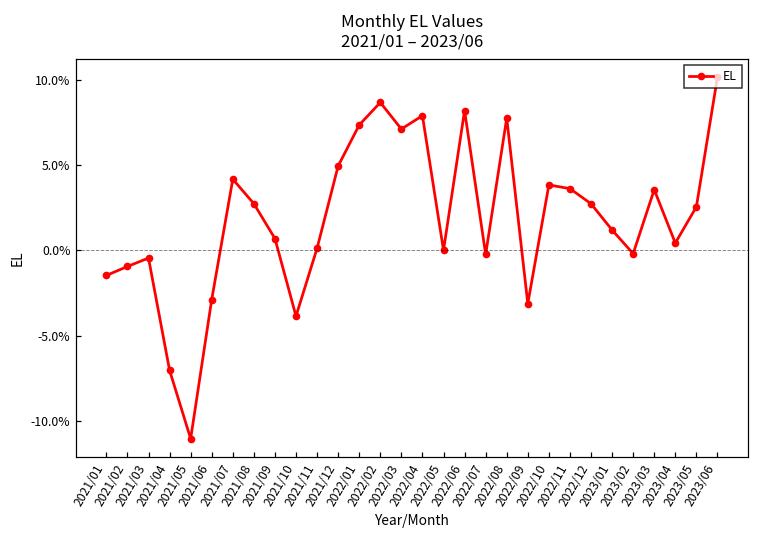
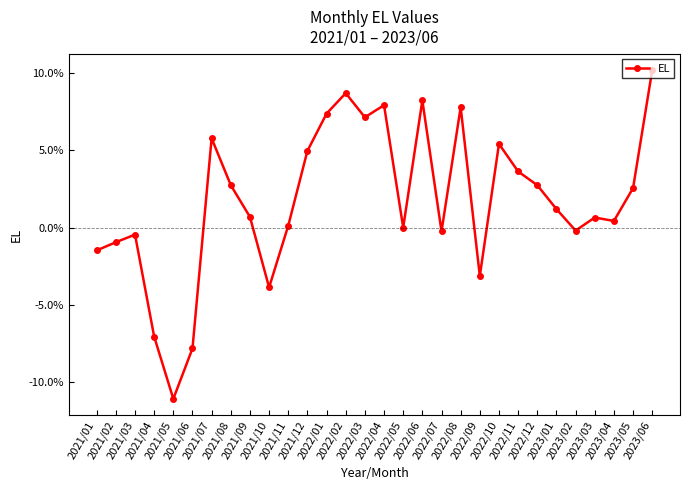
  {
    "2021/01": "-1.5%",
    "2021/02": "-0.9%",
    "2021/03": "-0.4%",
    "2021/04": "-7.0%",
    "2021/05": "-11.1%",
-   "2021/06": "-2.9%",
-   "2021/07": "4.2%",
+   "2021/06": "-7.8%",
+   "2021/07": "5.8%",
    "2021/08": "2.8%",
    "2021/09": "0.7%",
    "2021/10": "-3.9%",
    "2021/11": "0.1%",
    "2021/12": "5.0%",
    "2022/01": "7.4%",
    "2022/02": "8.7%",
    "2022/03": "7.1%",
    "2022/04": "7.9%",
    "2022/05": "0.0%",
    "2022/06": "8.2%",
    "2022/07": "-0.2%",
    "2022/08": "7.8%",
    "2022/09": "-3.1%",
-   "2022/10": "3.9%",
+   "2022/10": "5.4%",
    "2022/11": "3.6%",
    "2022/12": "2.7%",
    "2023/01": "1.2%",
    "2023/02": "-0.2%",
-   "2023/03": "3.6%",
+   "2023/03": "0.7%",
    "2023/04": "0.4%",
    "2023/05": "2.6%"
  }
